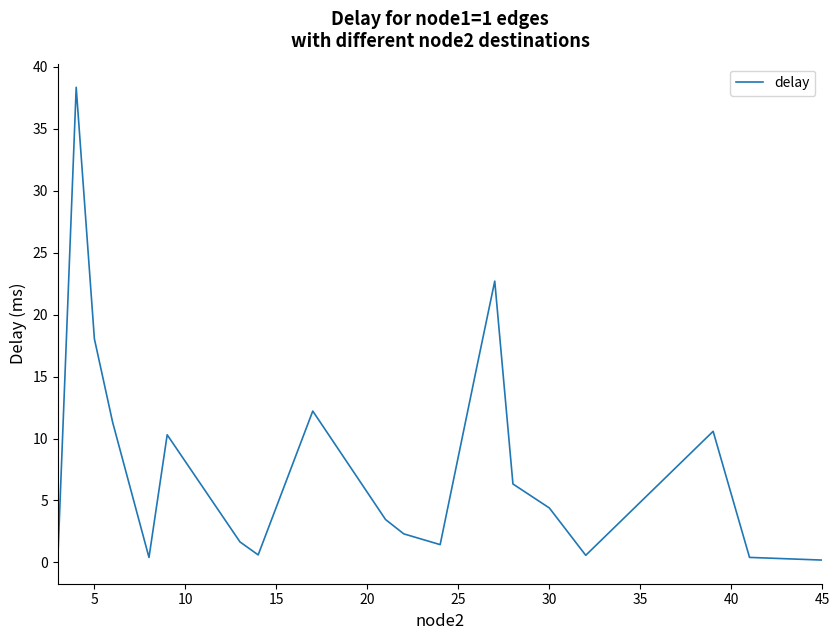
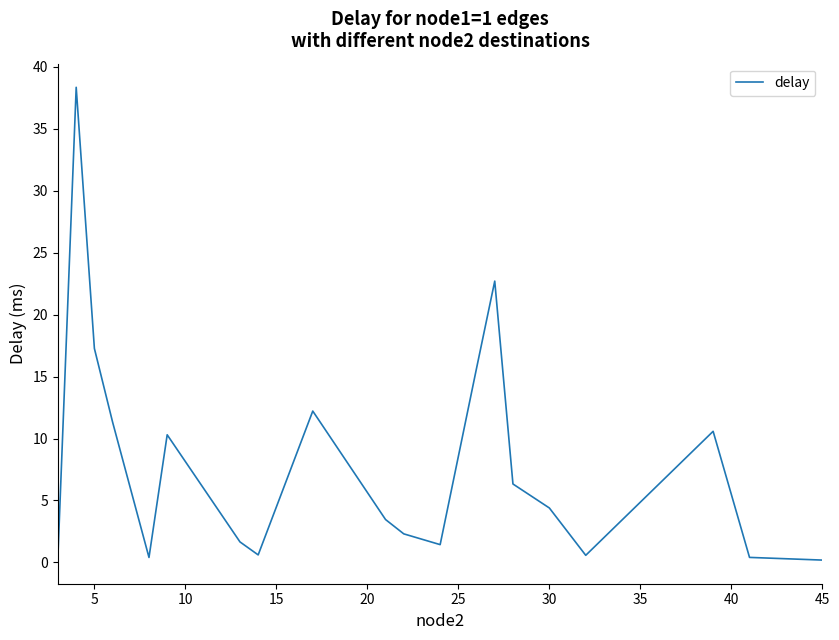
  {
-   "5": 18.0,
+   "5": 17.3,
    "30": 4.4,
    "45": 0.2
  }
